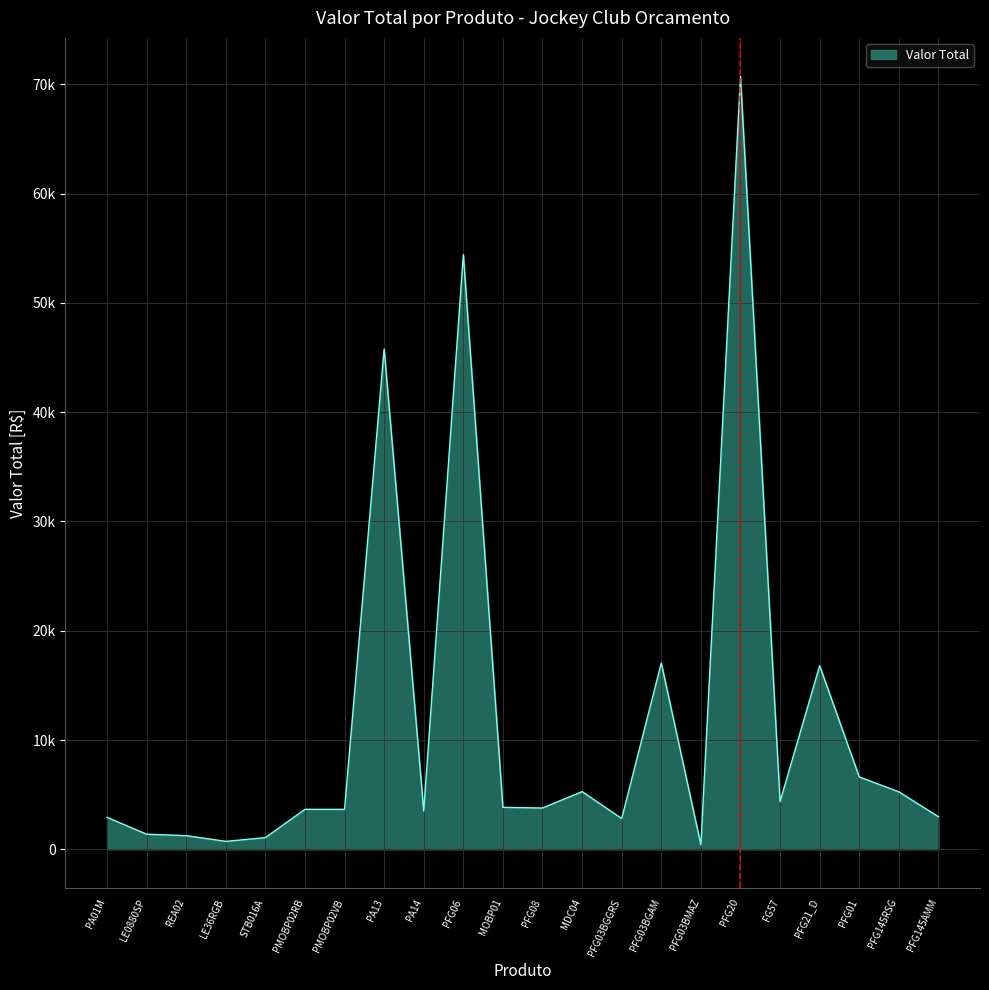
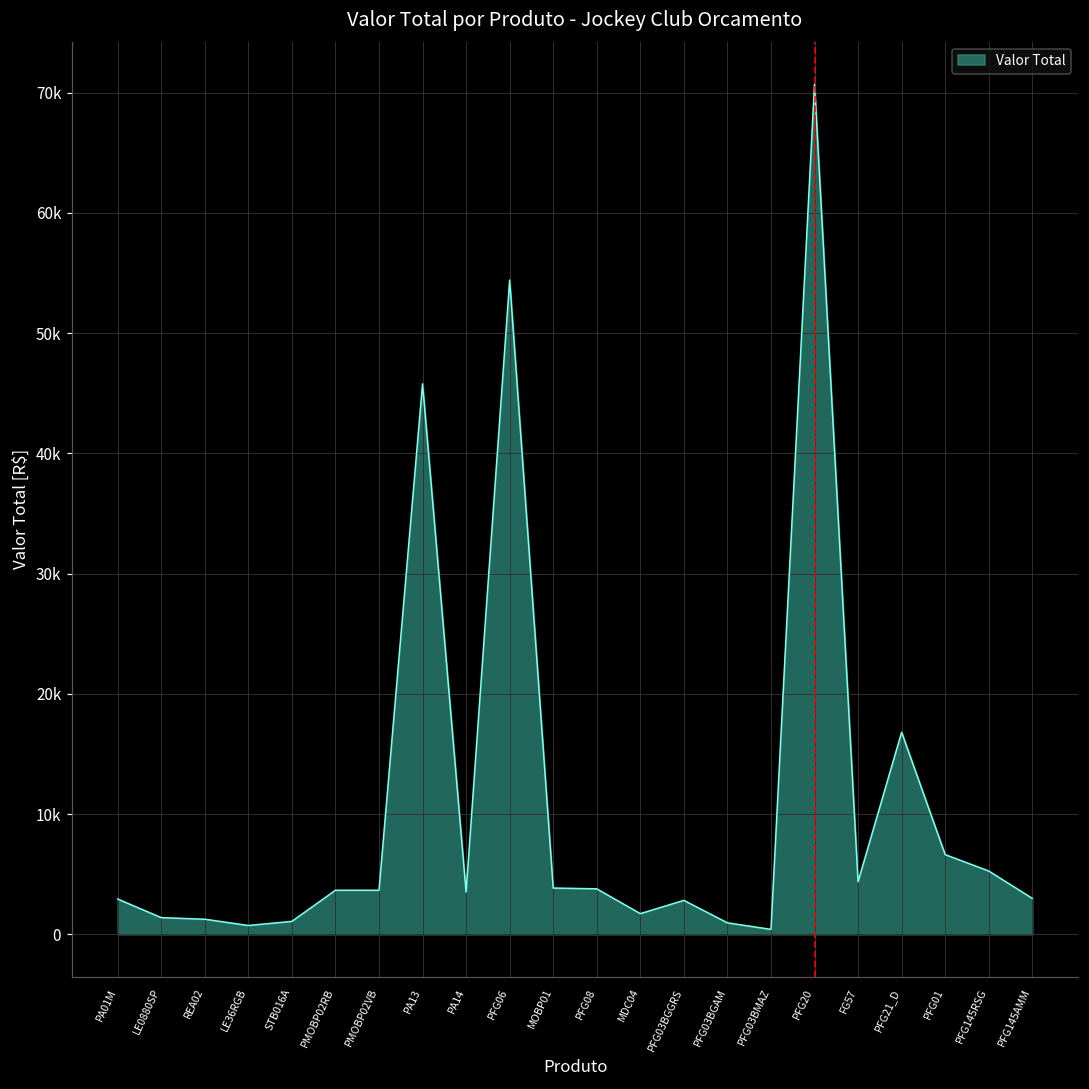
  {
    "PA01M": 2900,
    "LE0880SP": 1400,
    "REA02": 1300,
    "LE36RGB": 700,
    "STB016A": 1100,
    "PMOBP02RB": 3700,
    "PMOBP02VB": 3700,
    "PA13": 45800,
    "PA14": 3500,
    "PFG06": 54400,
    "MOBP01": 3800,
    "PFG08": 3800,
-   "MDC04": 5300,
+   "MDC04": 1700,
    "PFG03BGGRS": 2800,
-   "PFG03BGAM": 17000,
+   "PFG03BGAM": 1000,
    "PFG03BMAZ": 400,
    "PFG20": 70700,
    "FG57": 4400,
    "PFG21_D": 16800,
    "PFG01": 6600,
    "PFG145RSG": 5300,
    "PFG145AMM": 3000
  }
